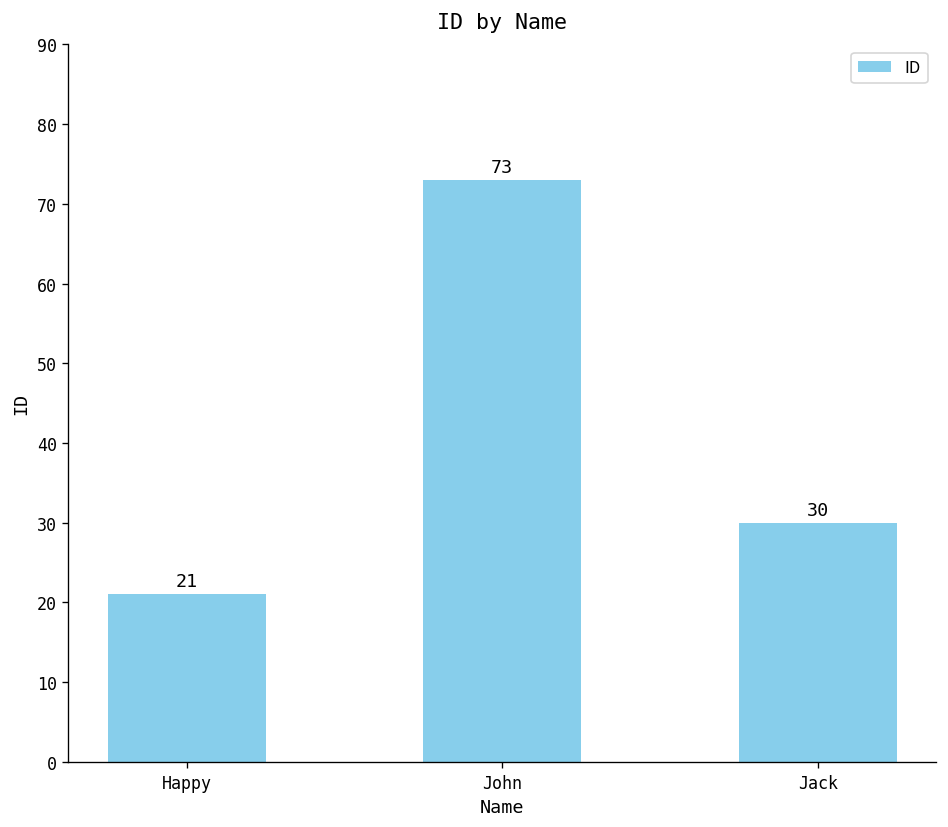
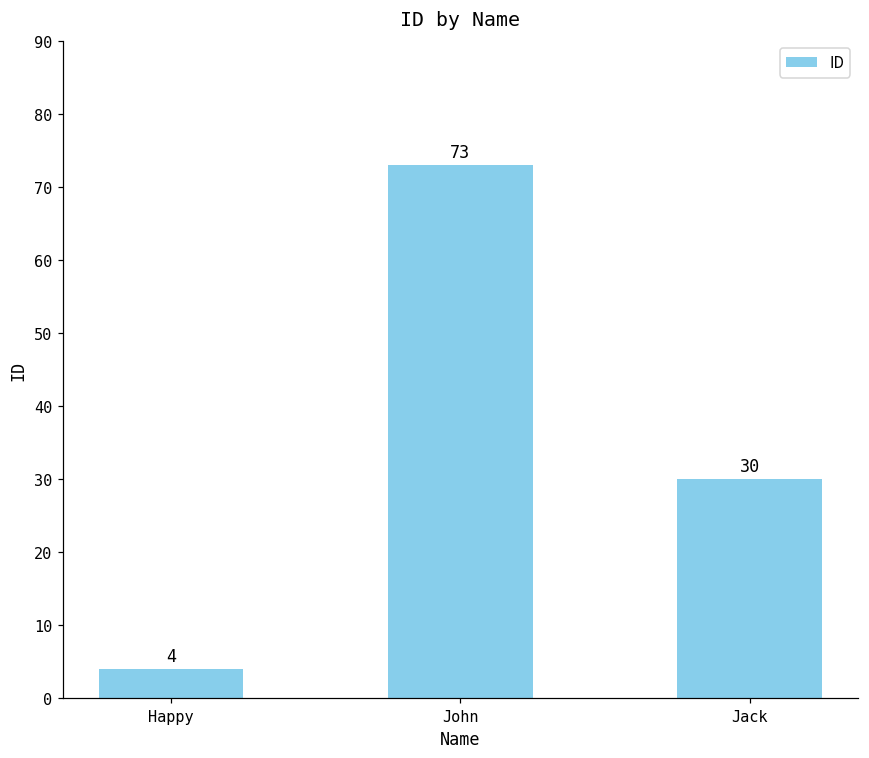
  {
-   "Happy": 21,
+   "Happy": 4,
    "John": 73,
    "Jack": 30
  }
